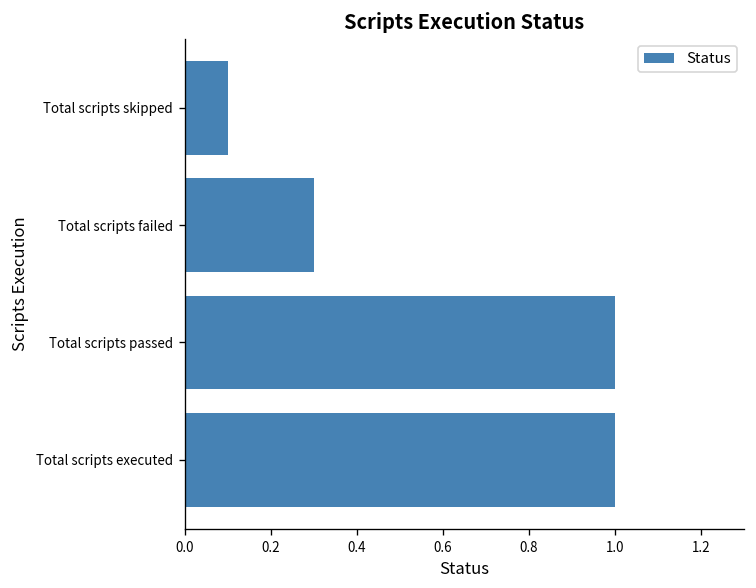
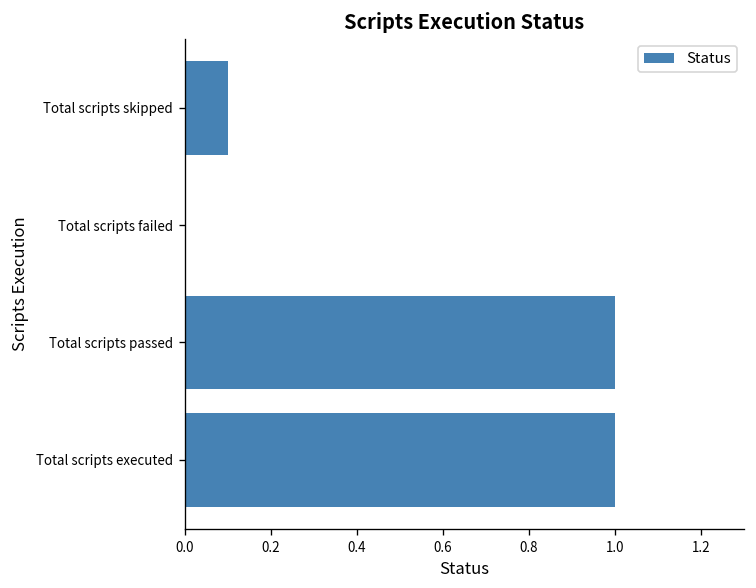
  {
    "Total scripts skipped": 0.1,
-   "Total scripts failed": 0.3,
+   "Total scripts failed": 0.0,
    "Total scripts passed": 1.0,
    "Total scripts executed": 1.0
  }
